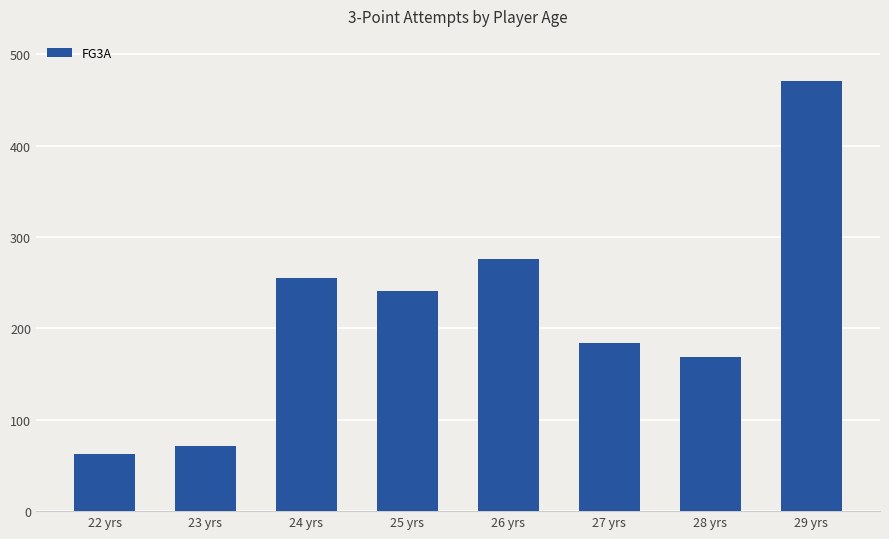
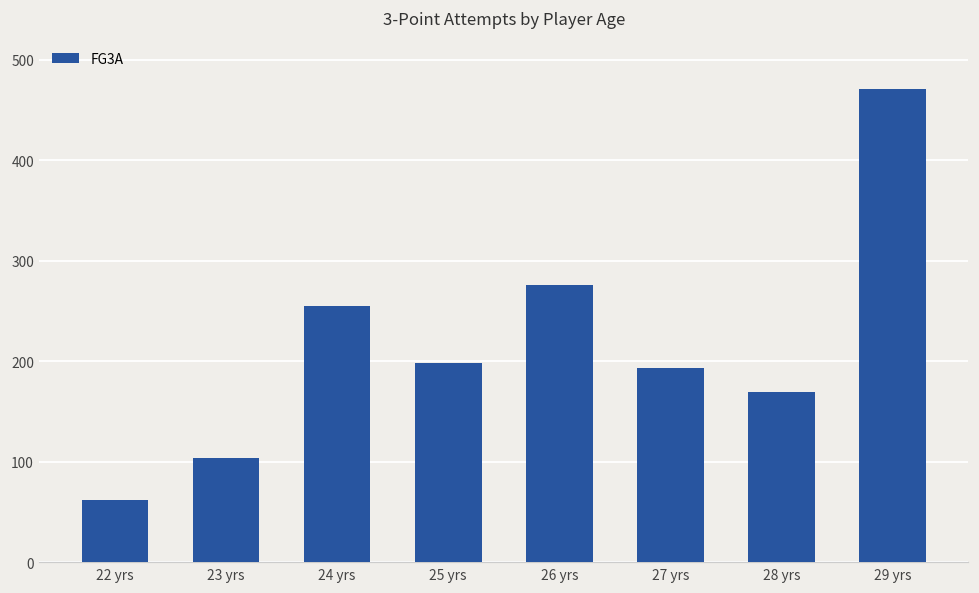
  {
    "22 yrs": 60,
-   "23 yrs": 70,
+   "23 yrs": 100,
    "24 yrs": 260,
-   "25 yrs": 240,
+   "25 yrs": 200,
    "26 yrs": 280,
-   "27 yrs": 180,
+   "27 yrs": 190,
    "28 yrs": 170,
    "29 yrs": 470
  }
